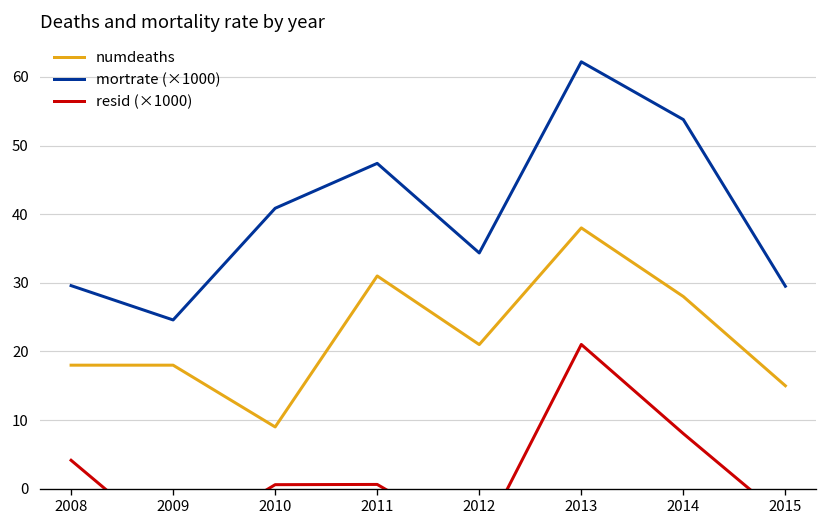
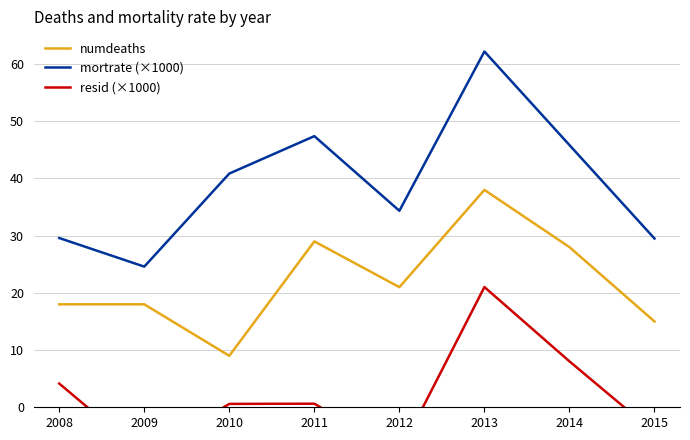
  {
    "numdeaths": {
      "2008": 18,
      "2009": 18,
      "2010": 9,
-     "2011": 31,
+     "2011": 29,
      "2012": 21,
      "2013": 38,
      "2014": 28,
      "2015": 15
    },
    "mortrate (×1000)": {
      "2008": 30,
      "2009": 25,
      "2010": 41,
      "2011": 47,
      "2012": 34,
      "2013": 62,
-     "2014": 54,
+     "2014": 46,
      "2015": 30
    },
    "resid (×1000)": {
      "2008": 4,
      "2010": 1,
      "2011": 1,
      "2013": 21,
      "2014": 8
    }
  }
